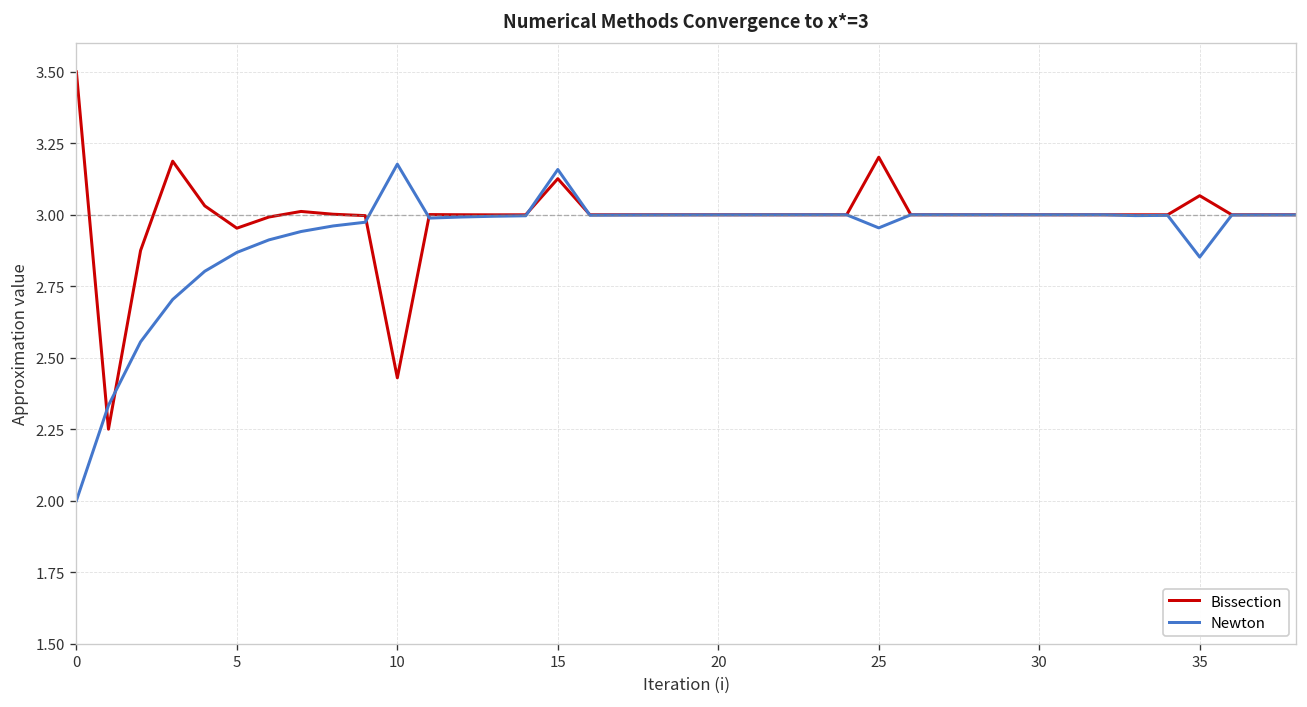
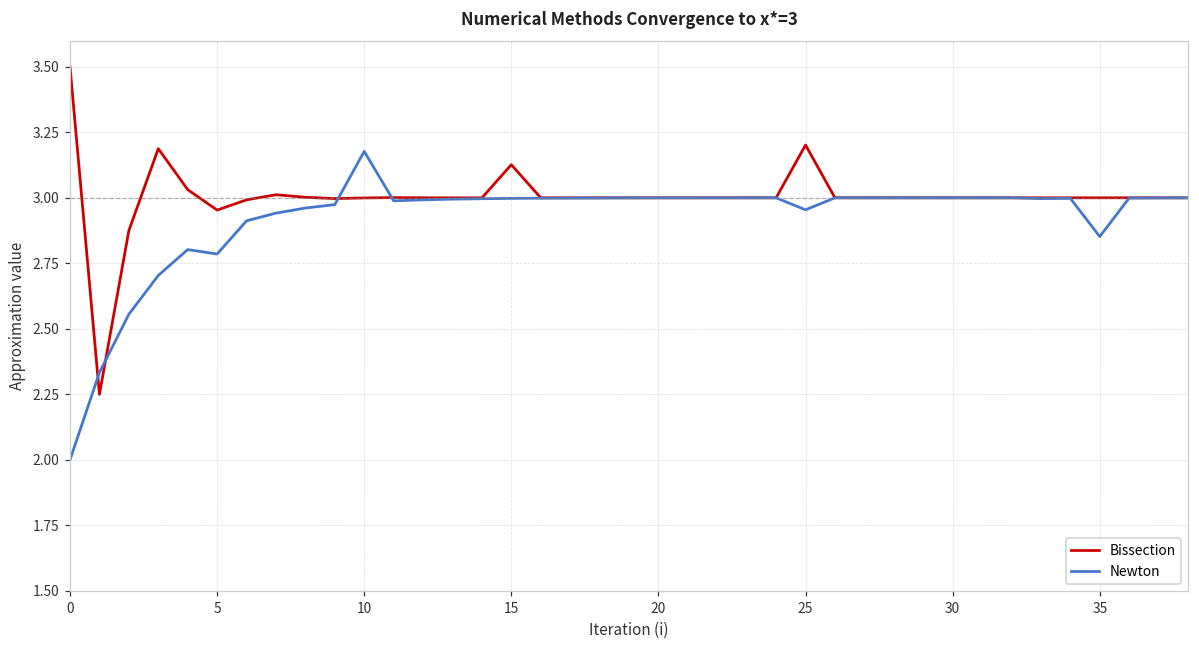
  {
    "Bissection": {
      "0": 3.50,
      "5": 2.95,
-     "10": 2.43,
+     "10": 3.00,
      "15": 3.13,
      "25": 3.20,
-     "35": 3.07
+     "35": 3.00
    },
    "Newton": {
      "0": 2.00,
-     "5": 2.87,
+     "5": 2.79,
      "10": 3.18,
-     "15": 3.16,
+     "15": 3.00,
      "25": 2.95,
      "35": 2.85
    }
  }
